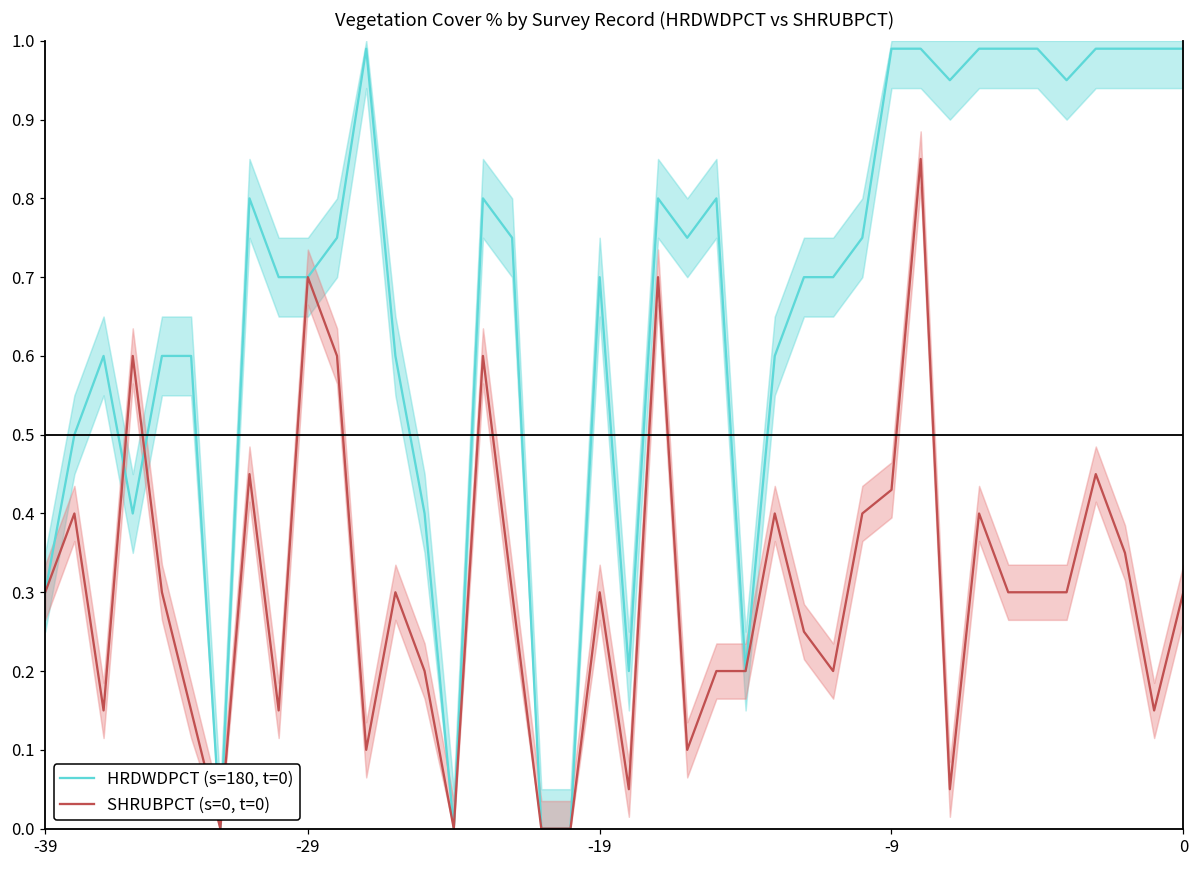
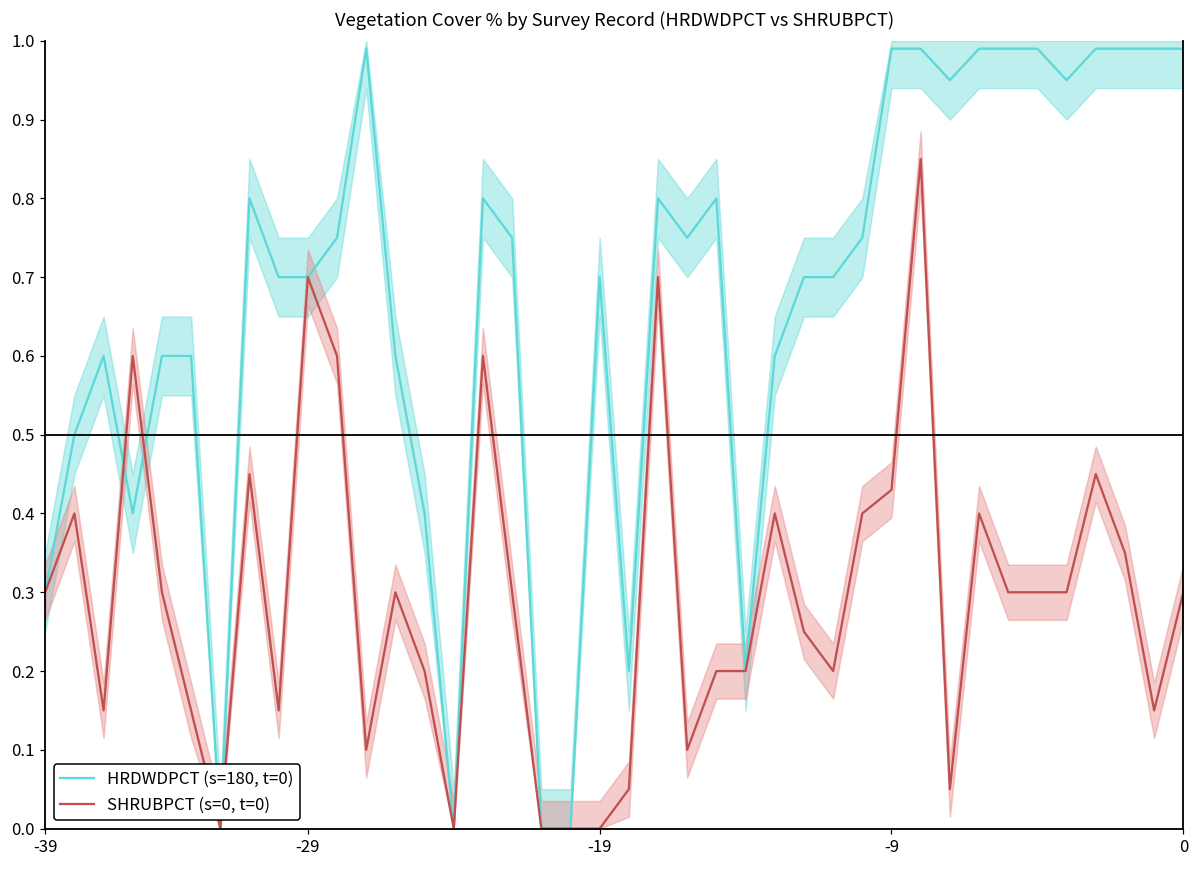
  {
    "SHRUBPCT (s=0, t=0)": {
-     "-19": 0.30,
+     "-19": 0.00,
      "-9": 0.43,
      "0": 0.30
    }
  }
